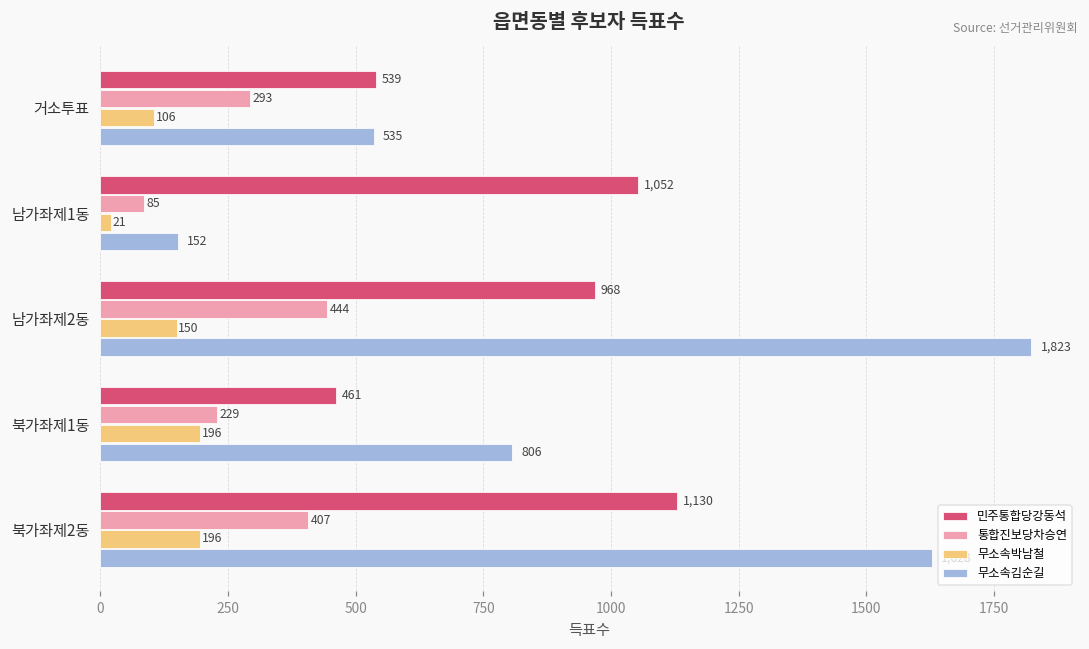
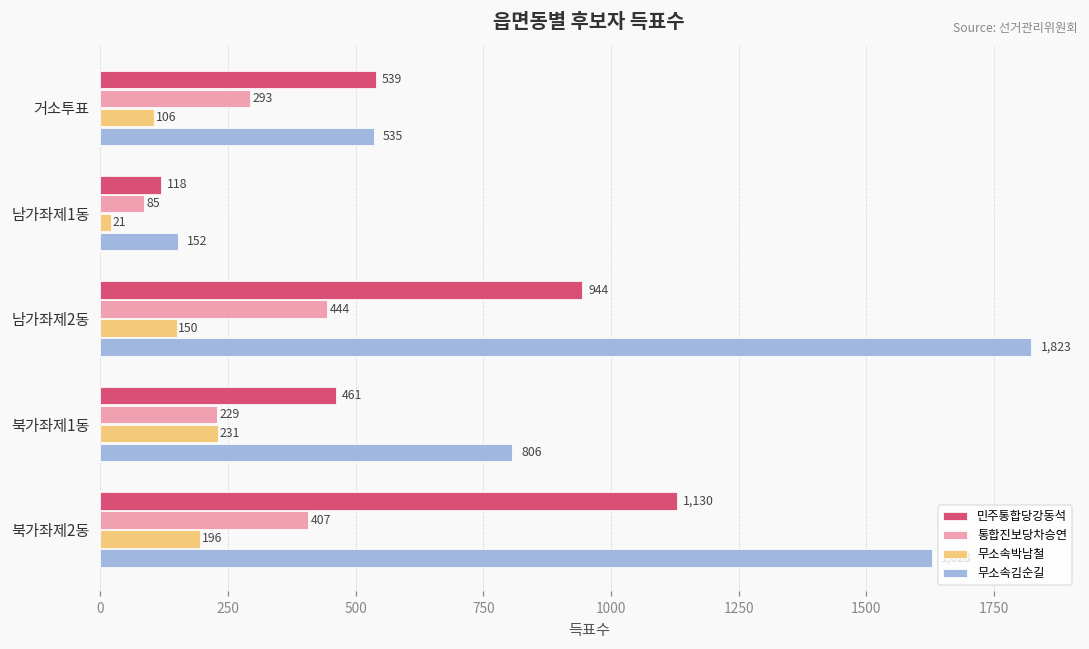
  {
    "민주통합당강동석": {
      "거소투표": "539",
-     "남가좌제1동": "1,052",
-     "남가좌제2동": "968",
+     "남가좌제1동": "118",
+     "남가좌제2동": "944",
      "북가좌제1동": "461",
      "북가좌제2동": "1,130"
    },
    "통합진보당차승연": {
      "거소투표": "293",
      "남가좌제1동": "85",
      "남가좌제2동": "444",
      "북가좌제1동": "229",
      "북가좌제2동": "407"
    },
    "무소속박남철": {
      "거소투표": "106",
      "남가좌제1동": "21",
      "남가좌제2동": "150",
-     "북가좌제1동": "196",
+     "북가좌제1동": "231",
      "북가좌제2동": "196"
    },
    "무소속김순길": {
      "거소투표": "535",
      "남가좌제1동": "152",
      "남가좌제2동": "1,823",
      "북가좌제1동": "806"
    }
  }
